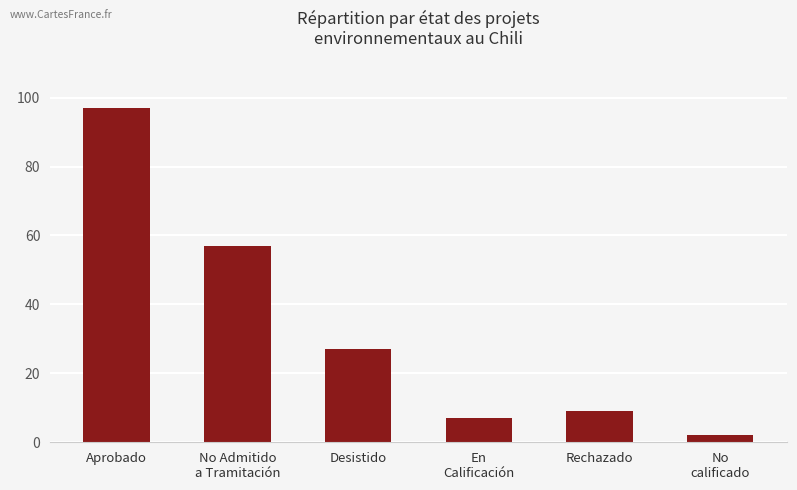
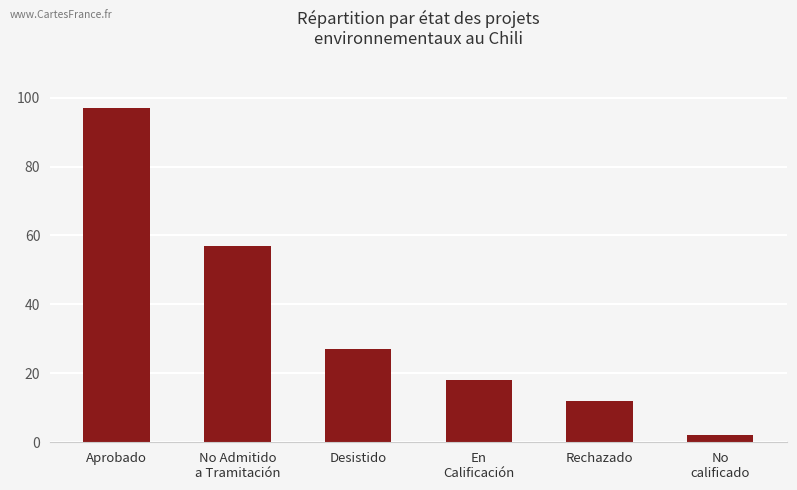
  {
    "Aprobado": 97,
    "No Admitido a Tramitación": 57,
    "Desistido": 27,
-   "En Calificación": 7,
-   "Rechazado": 9,
+   "En Calificación": 18,
+   "Rechazado": 12,
    "No calificado": 2
  }
